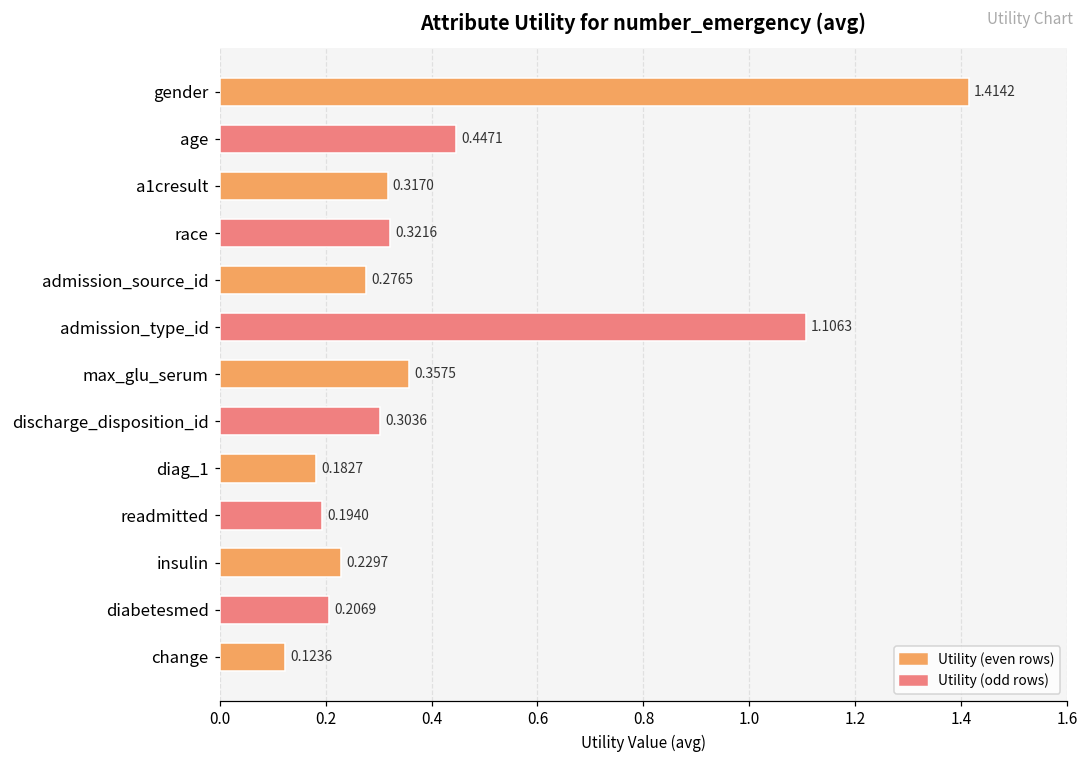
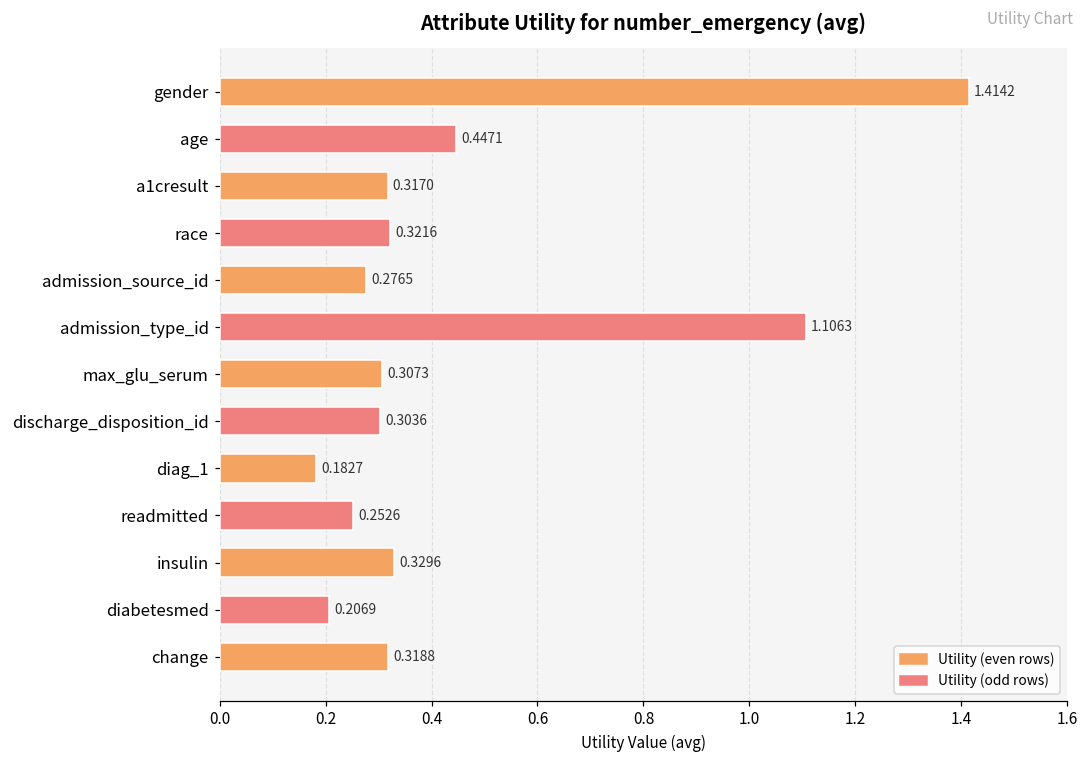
  {
    "gender": 1.4142,
    "age": 0.4471,
    "a1cresult": 0.3170,
    "race": 0.3216,
    "admission_source_id": 0.2765,
    "admission_type_id": 1.1063,
-   "max_glu_serum": 0.3575,
+   "max_glu_serum": 0.3073,
    "discharge_disposition_id": 0.3036,
    "diag_1": 0.1827,
-   "readmitted": 0.1940,
-   "insulin": 0.2297,
+   "readmitted": 0.2526,
+   "insulin": 0.3296,
    "diabetesmed": 0.2069,
-   "change": 0.1236
+   "change": 0.3188
  }
